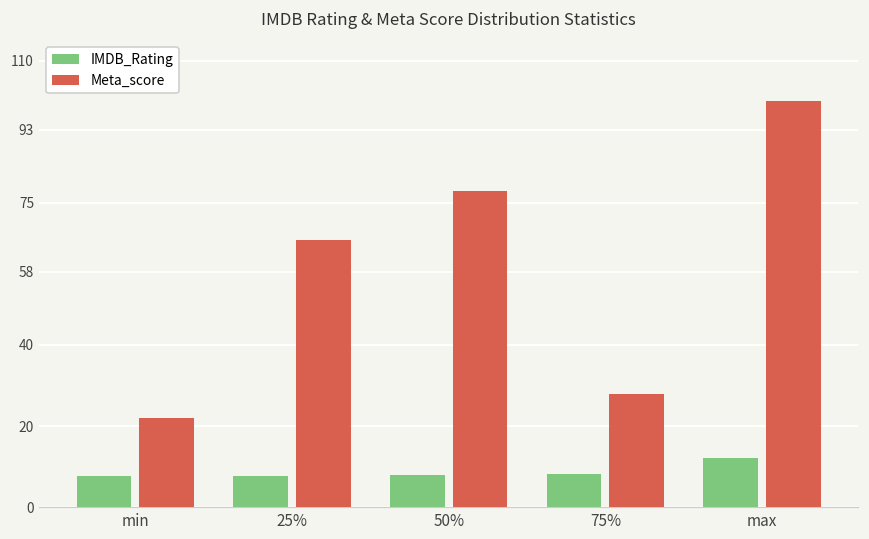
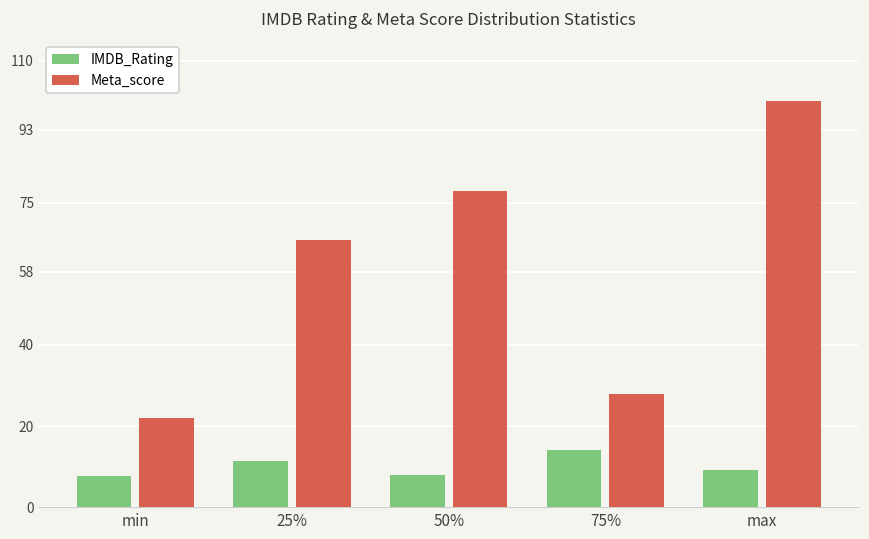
  {
    "IMDB_Rating": {
      "min": 8,
-     "25%": 8,
+     "25%": 11,
      "50%": 8,
-     "75%": 8,
-     "max": 12
+     "75%": 14,
+     "max": 9
    },
    "Meta_score": {
      "min": 22,
      "25%": 66,
      "50%": 78,
      "75%": 28,
      "max": 100
    }
  }
